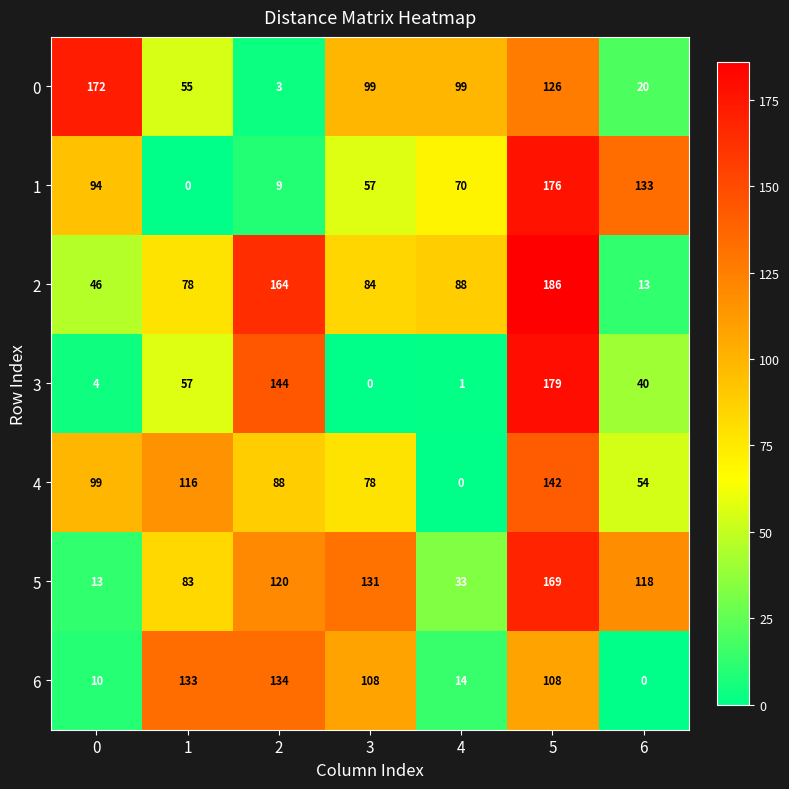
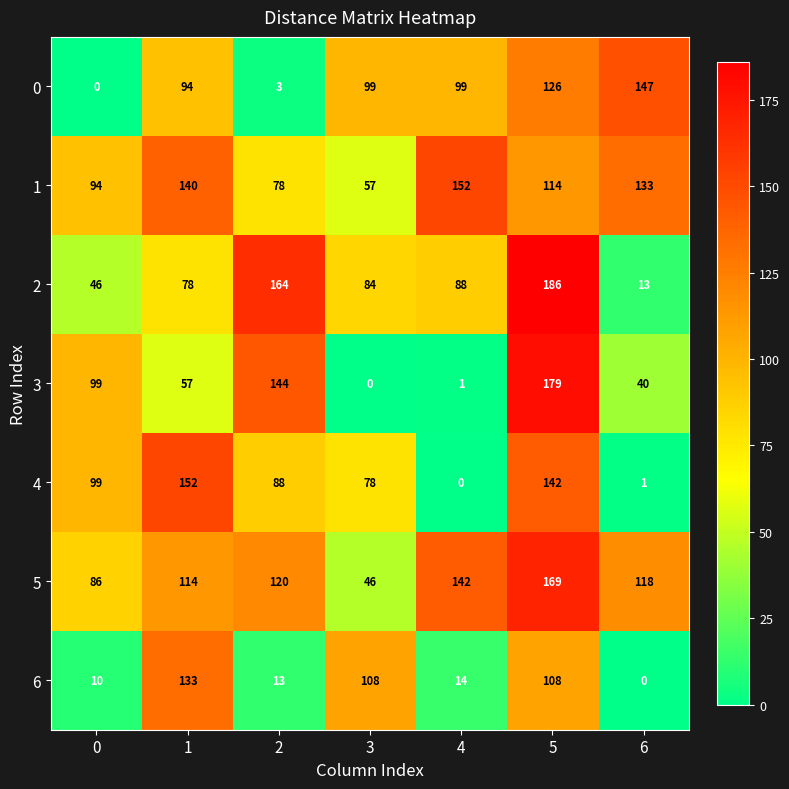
  {
    "0": {
-     "0": 172,
-     "1": 55,
+     "0": 0,
+     "1": 94,
      "2": 3,
      "3": 99,
      "4": 99,
      "5": 126,
-     "6": 20
+     "6": 147
    },
    "1": {
      "0": 94,
-     "1": 0,
-     "2": 9,
+     "1": 140,
+     "2": 78,
      "3": 57,
-     "4": 70,
-     "5": 176,
+     "4": 152,
+     "5": 114,
      "6": 133
    },
    "2": {
      "0": 46,
      "1": 78,
      "2": 164,
      "3": 84,
      "4": 88,
      "5": 186,
      "6": 13
    },
    "3": {
-     "0": 4,
+     "0": 99,
      "1": 57,
      "2": 144,
      "3": 0,
      "4": 1,
      "5": 179,
      "6": 40
    },
    "4": {
      "0": 99,
-     "1": 116,
+     "1": 152,
      "2": 88,
      "3": 78,
      "4": 0,
      "5": 142,
-     "6": 54
+     "6": 1
    },
    "5": {
-     "0": 13,
-     "1": 83,
+     "0": 86,
+     "1": 114,
      "2": 120,
-     "3": 131,
-     "4": 33,
+     "3": 46,
+     "4": 142,
      "5": 169,
      "6": 118
    },
    "6": {
      "0": 10,
      "1": 133,
-     "2": 134,
+     "2": 13,
      "3": 108,
      "4": 14,
      "5": 108,
      "6": 0
    }
  }
